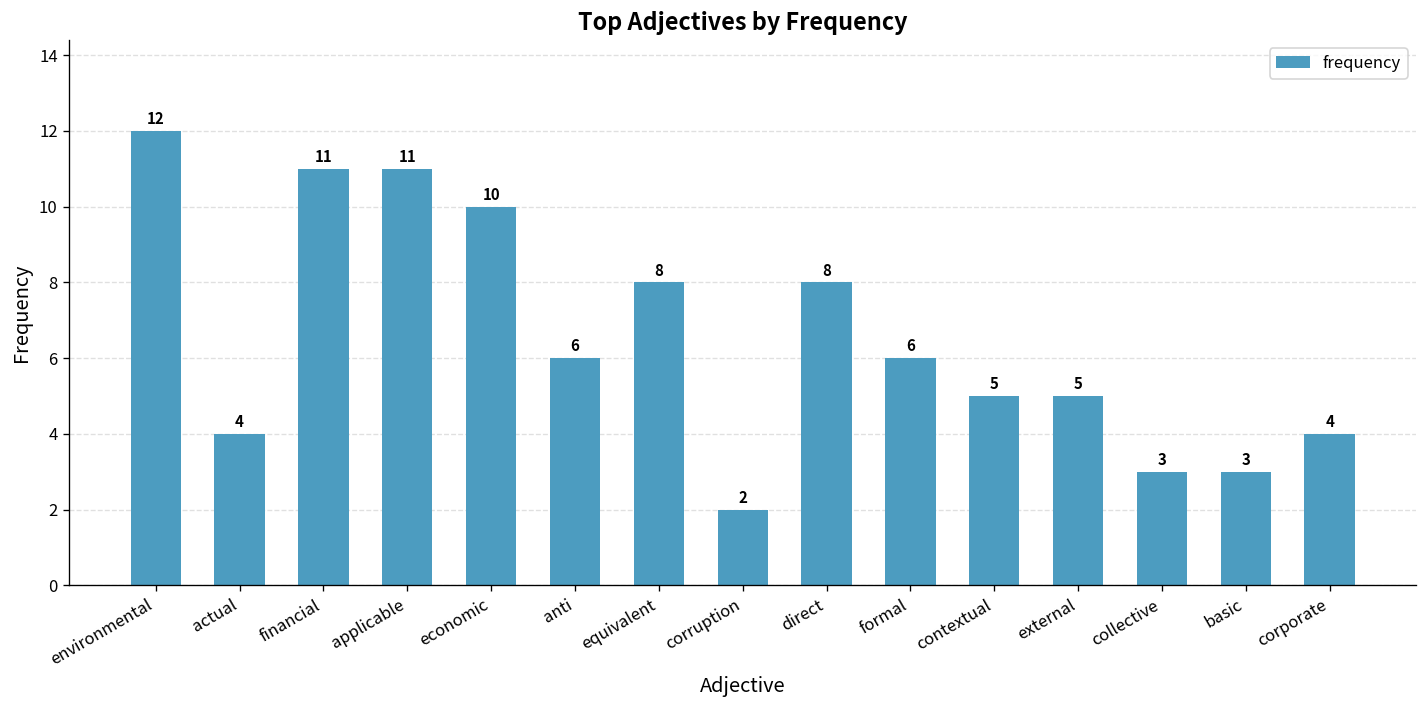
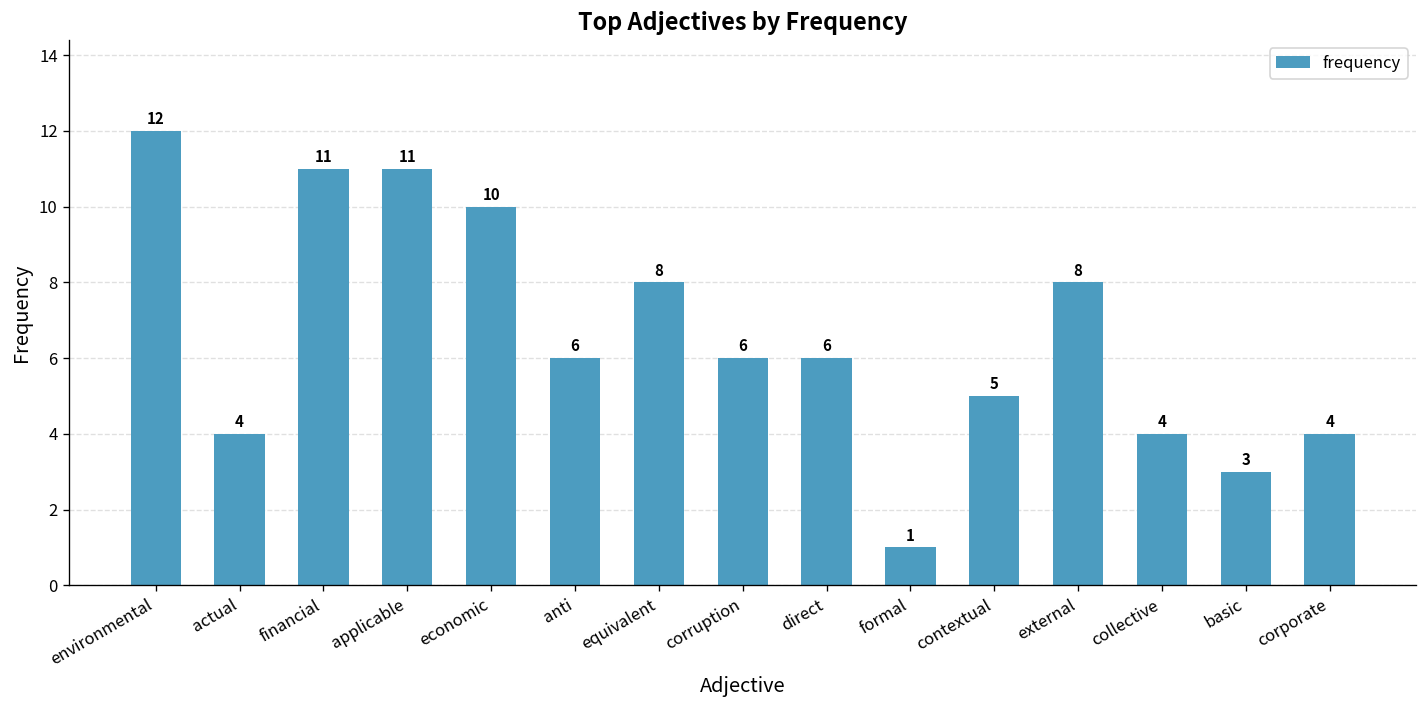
  {
    "environmental": 12,
    "actual": 4,
    "financial": 11,
    "applicable": 11,
    "economic": 10,
    "anti": 6,
    "equivalent": 8,
-   "corruption": 2,
-   "direct": 8,
-   "formal": 6,
+   "corruption": 6,
+   "direct": 6,
+   "formal": 1,
    "contextual": 5,
-   "external": 5,
-   "collective": 3,
+   "external": 8,
+   "collective": 4,
    "basic": 3,
    "corporate": 4
  }
